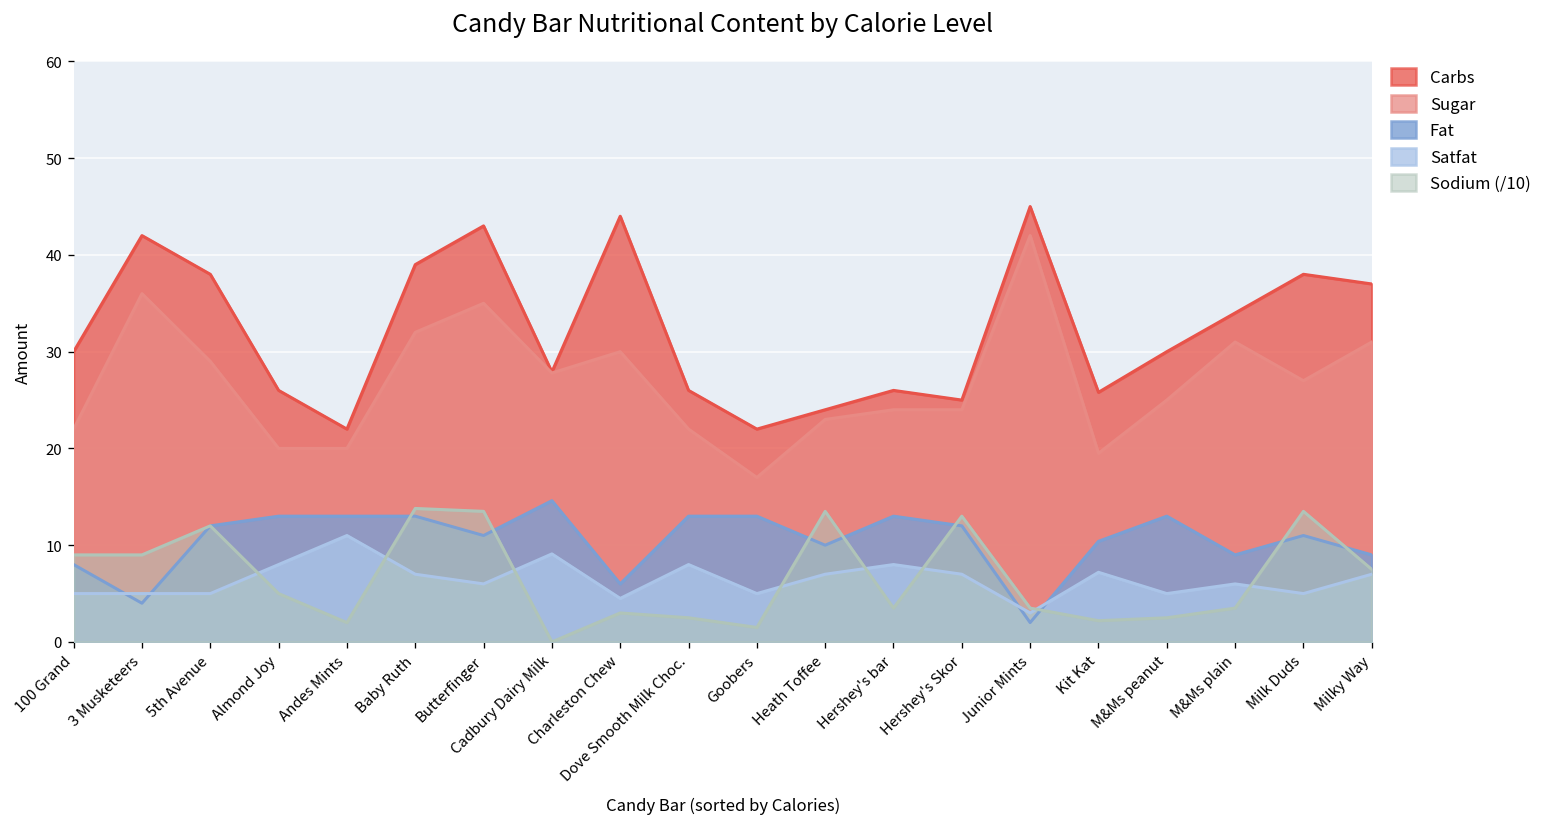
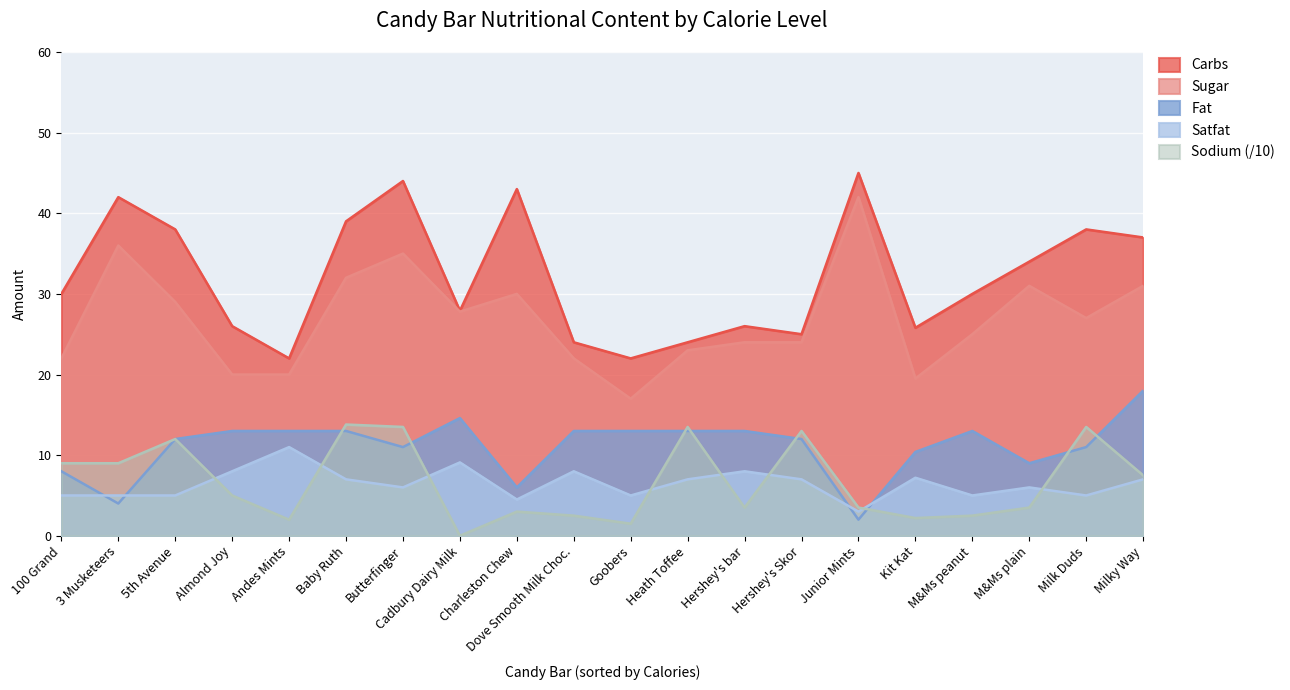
  {
    "Carbs": {
      "100 Grand": 30,
      "3 Musketeers": 42,
      "5th Avenue": 38,
      "Almond Joy": 26,
      "Andes Mints": 22,
      "Baby Ruth": 39,
-     "Butterfinger": 43,
-     "Charleston Chew": 44,
-     "Dove Smooth Milk Choc.": 26,
+     "Butterfinger": 44,
+     "Charleston Chew": 43,
+     "Dove Smooth Milk Choc.": 24,
      "Goobers": 22,
      "Heath Toffee": 24,
      "Hershey's bar": 26,
      "Hershey's Skor": 25,
      "Junior Mints": 45,
      "Kit Kat": 26,
      "M&Ms peanut": 30,
      "M&Ms plain": 34,
      "Milk Duds": 38,
      "Milky Way": 37
    },
    "Sugar": {
      "100 Grand": 22,
      "3 Musketeers": 36,
      "5th Avenue": 29,
      "Almond Joy": 20,
      "Andes Mints": 20,
      "Baby Ruth": 32,
      "Butterfinger": 35,
      "Charleston Chew": 30,
      "Dove Smooth Milk Choc.": 22,
      "Goobers": 17,
      "Heath Toffee": 23,
      "Hershey's bar": 24,
      "Hershey's Skor": 24,
      "Junior Mints": 42,
      "Kit Kat": 20,
      "M&Ms peanut": 25,
      "M&Ms plain": 31,
      "Milk Duds": 27,
      "Milky Way": 31
    },
    "Fat": {
      "100 Grand": 8,
      "3 Musketeers": 4,
      "Almond Joy": 13,
      "Andes Mints": 13,
      "Baby Ruth": 13,
      "Butterfinger": 11,
      "Cadbury Dairy Milk": 15,
      "Charleston Chew": 6,
      "Dove Smooth Milk Choc.": 13,
      "Goobers": 13,
-     "Heath Toffee": 10,
+     "Heath Toffee": 13,
      "Hershey's bar": 13,
      "Hershey's Skor": 12,
      "Junior Mints": 2,
      "Kit Kat": 10,
      "M&Ms peanut": 13,
      "M&Ms plain": 9,
      "Milk Duds": 11,
-     "Milky Way": 9
+     "Milky Way": 18
    }
  }
